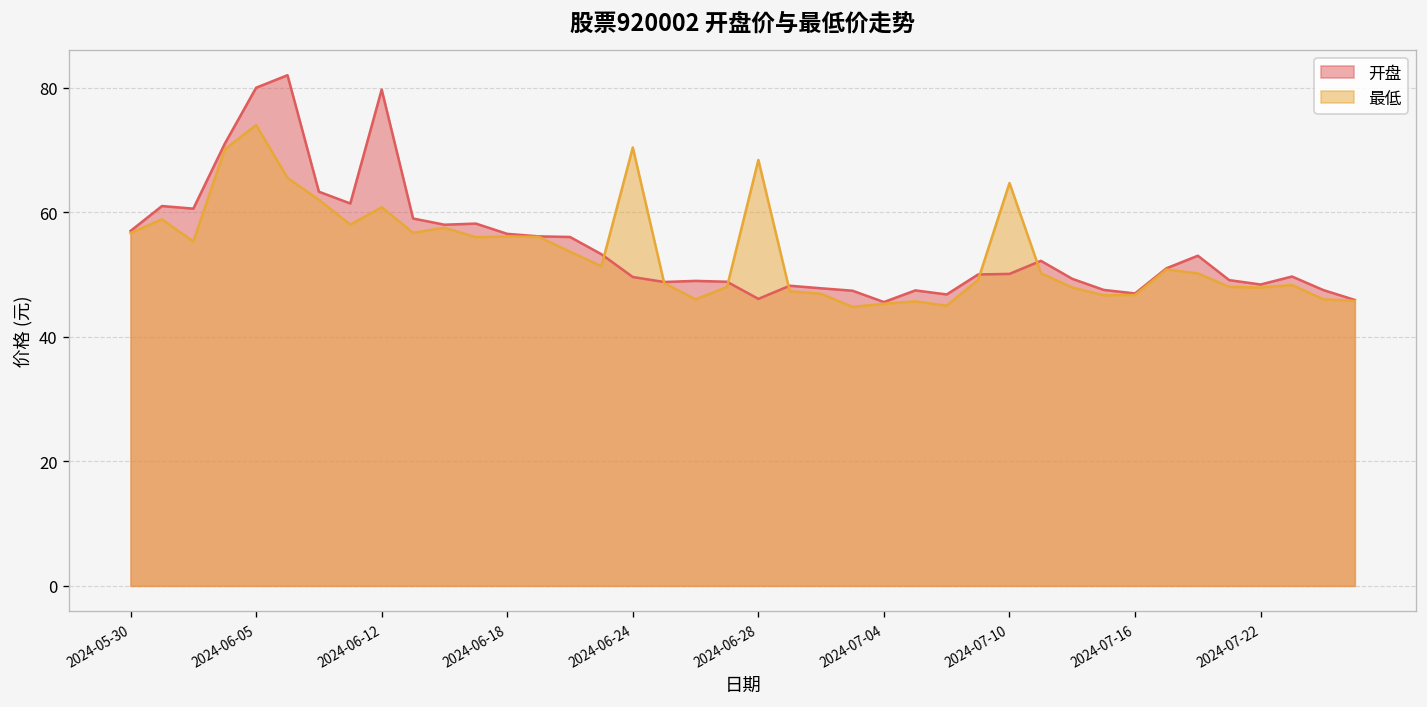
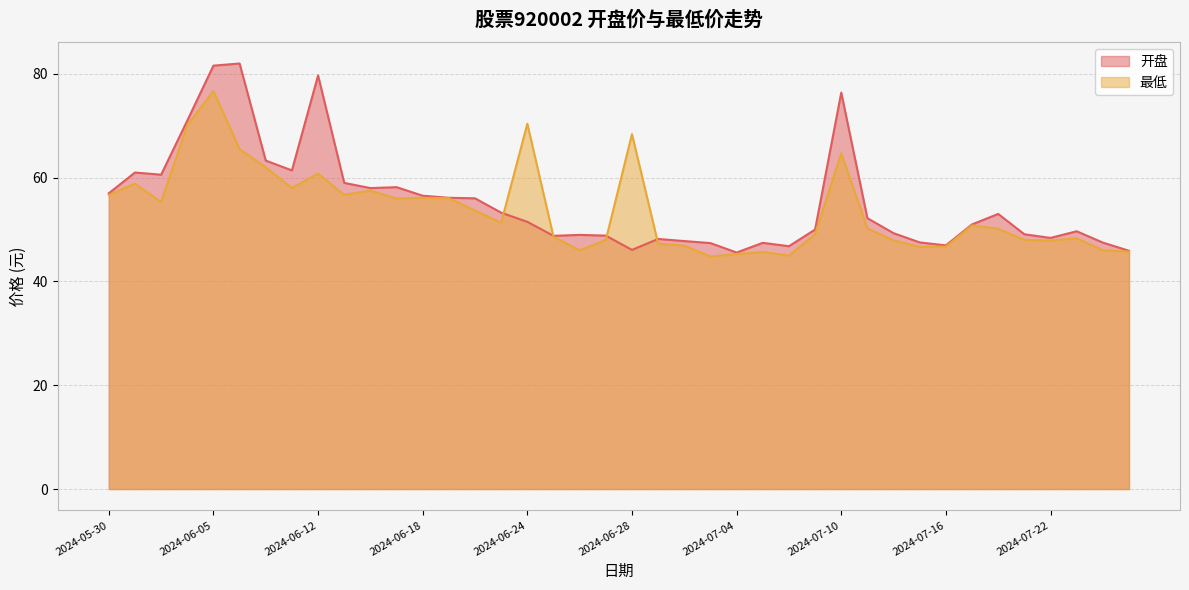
  {
    "开盘": {
-     "2024-06-05": 80,
+     "2024-06-05": 82,
      "2024-06-12": 80,
-     "2024-06-24": 50,
+     "2024-06-24": 52,
      "2024-06-28": 46,
-     "2024-07-10": 50,
+     "2024-07-10": 76,
      "2024-07-22": 48
    },
    "最低": {
-     "2024-06-05": 74,
+     "2024-06-05": 77,
      "2024-06-12": 61,
      "2024-06-24": 70,
      "2024-06-28": 68,
      "2024-07-10": 65,
      "2024-07-22": 48
    }
  }
